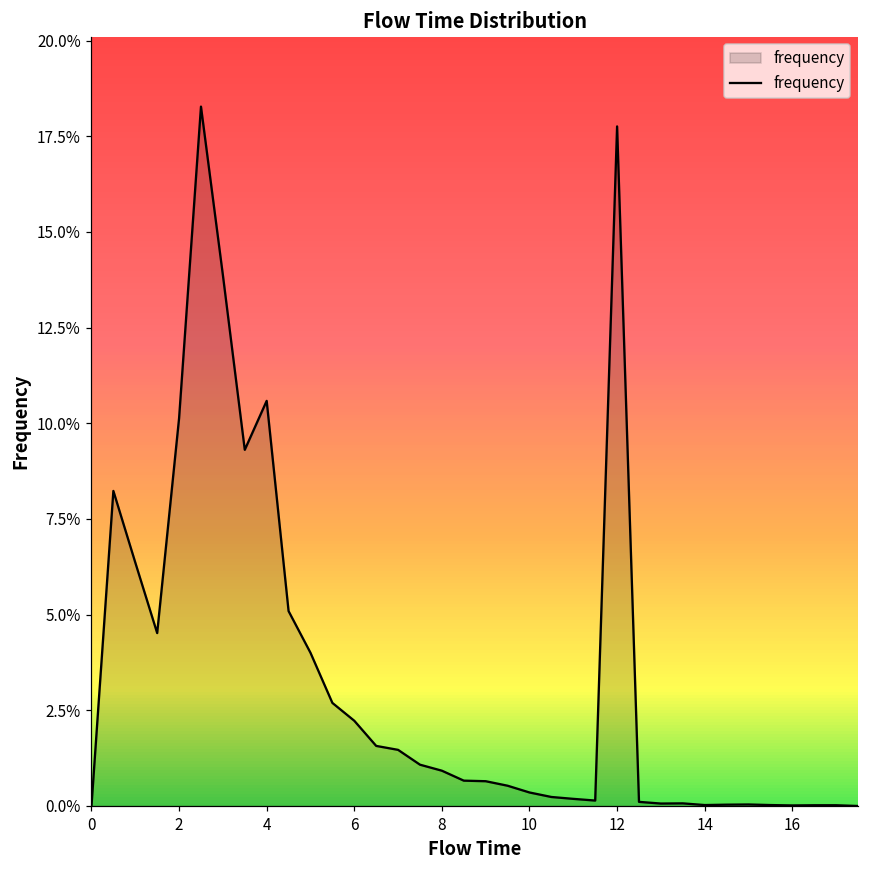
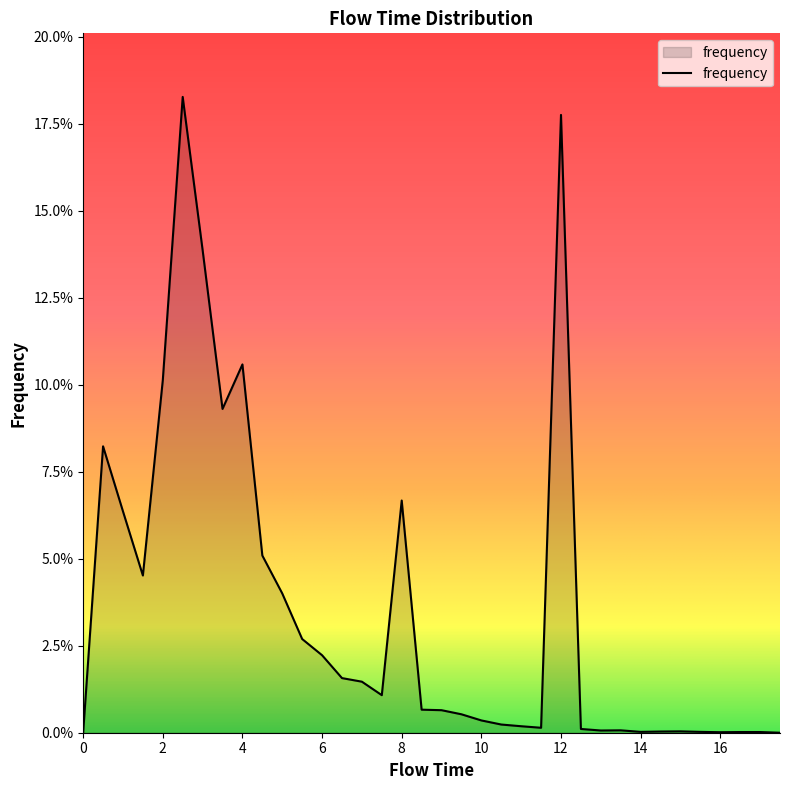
  {
    "0": "0.0%",
    "2": "10.1%",
    "4": "10.6%",
    "6": "2.2%",
-   "8": "0.9%",
+   "8": "6.7%",
    "10": "0.4%",
    "12": "17.8%",
    "14": "0.0%",
    "16": "0.0%"
  }
